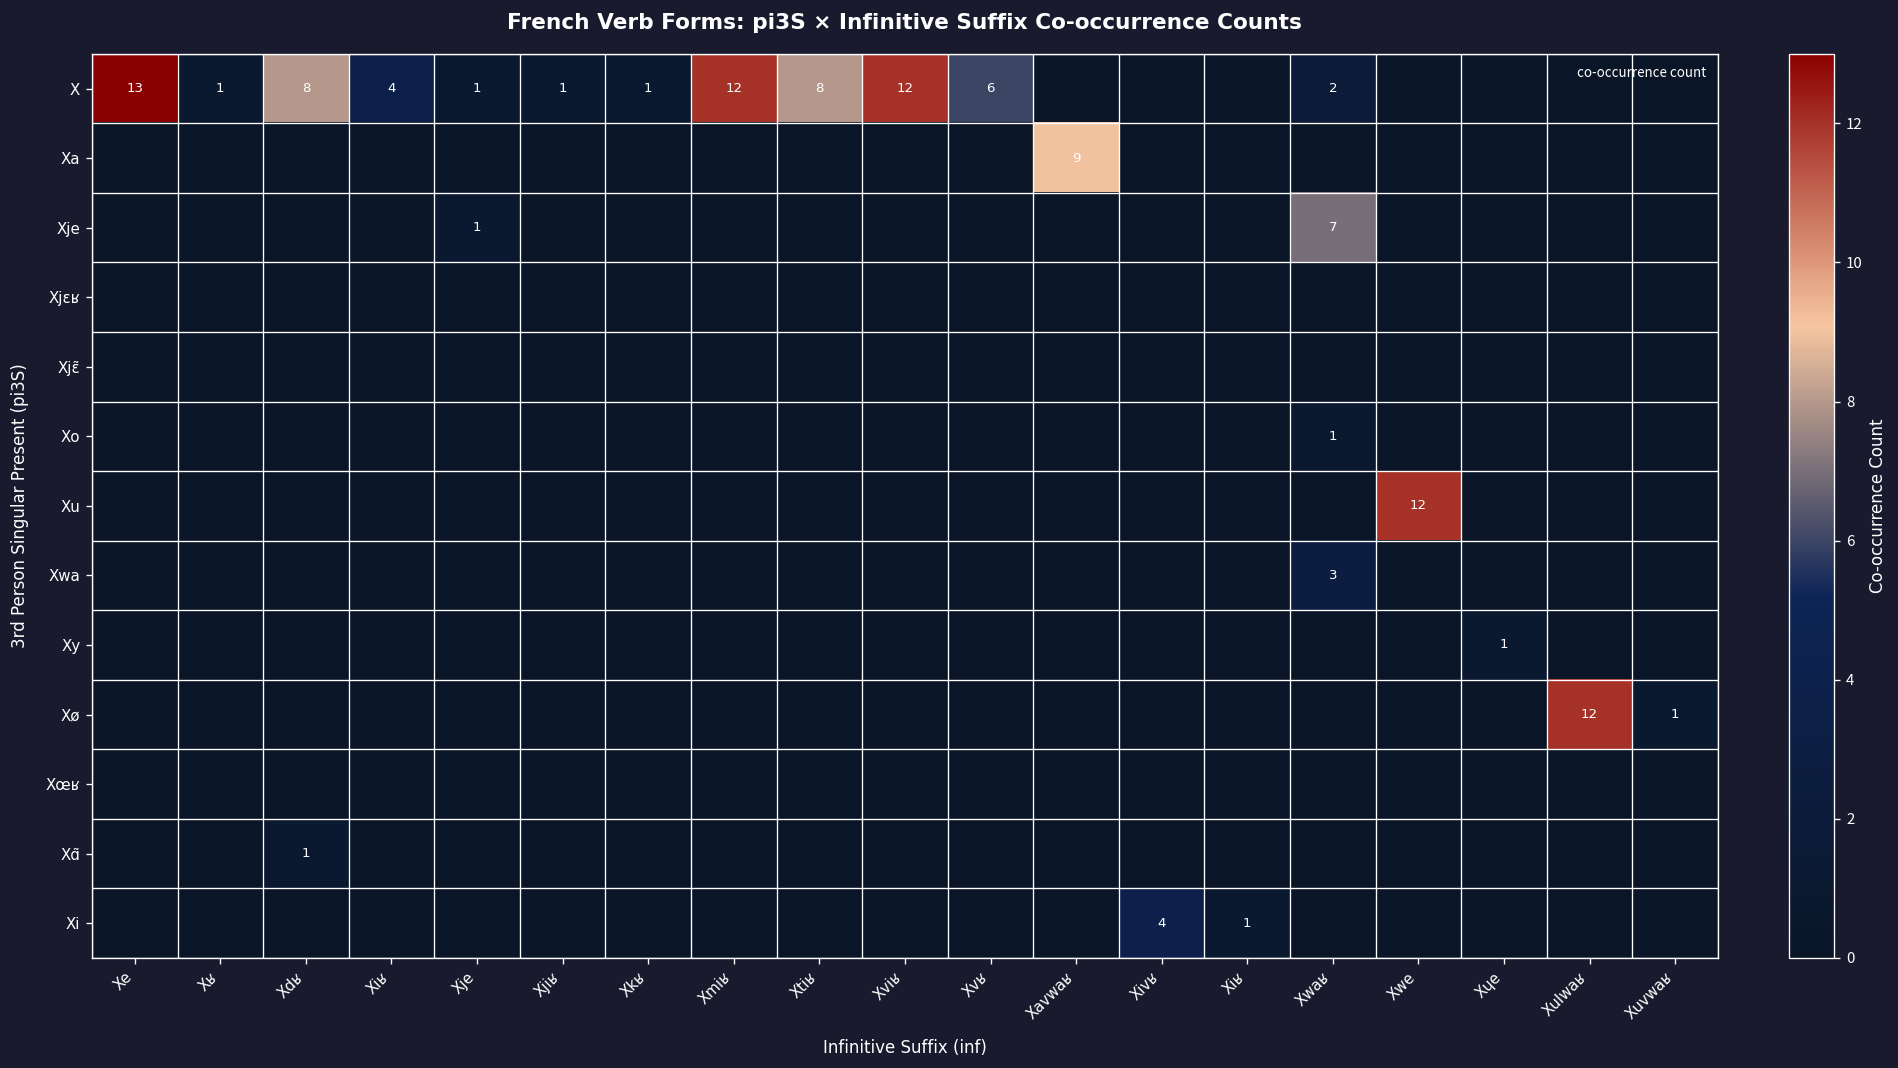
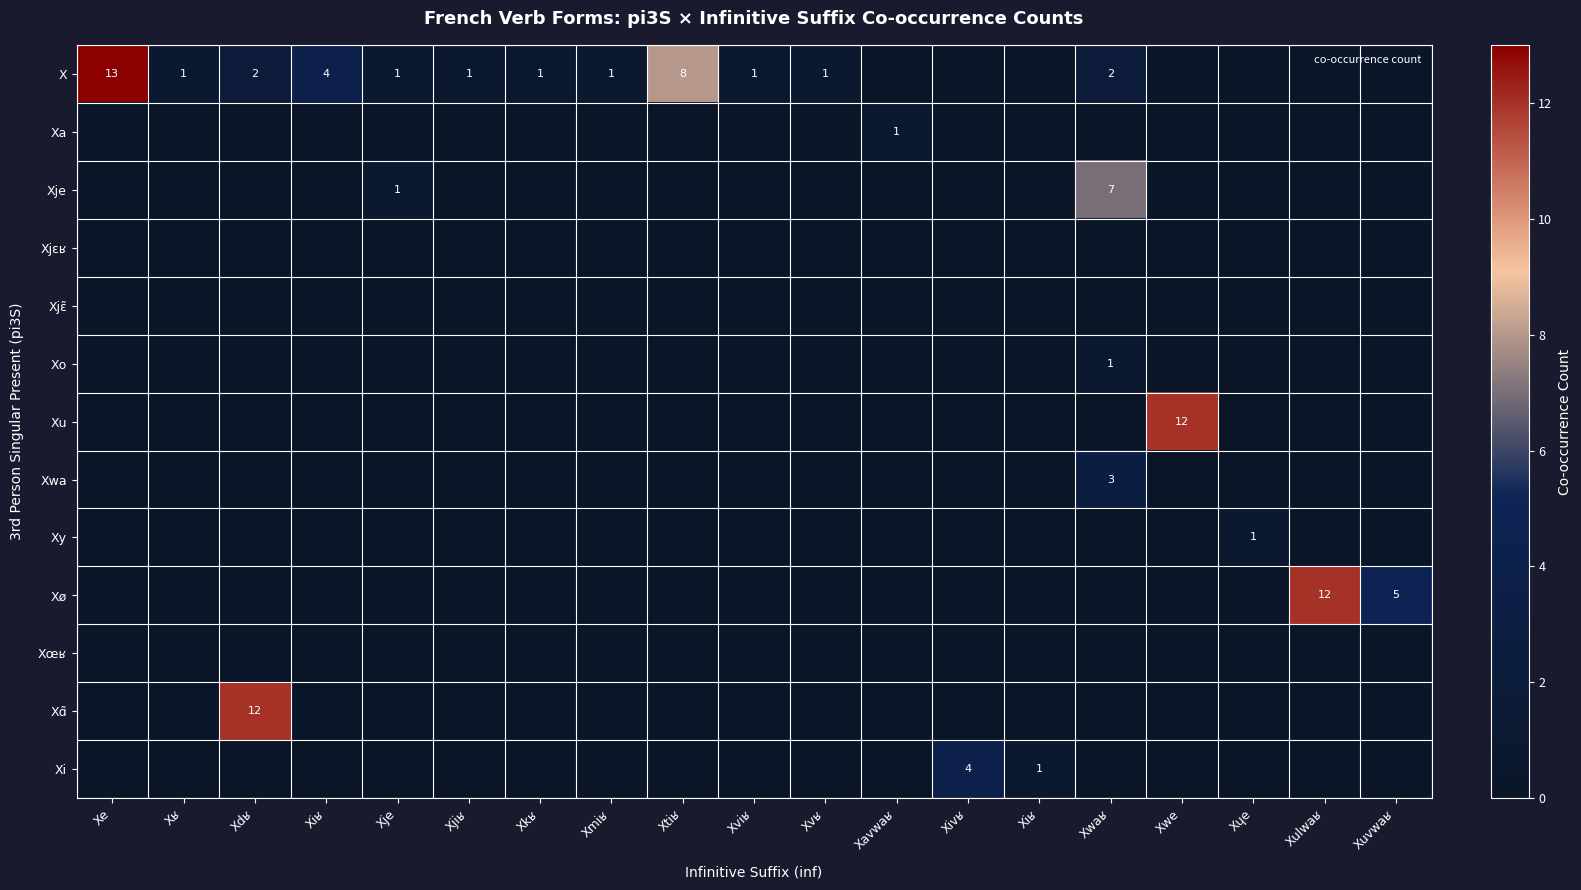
  {
    "X": {
      "Xe": 13,
      "Xʁ": 1,
-     "Xdʁ": 8,
+     "Xdʁ": 2,
      "Xje": 1,
      "Xjiʁ": 1,
      "Xkʁ": 1,
-     "Xmiʁ": 12,
+     "Xmiʁ": 1,
      "Xtiʁ": 8,
-     "Xviʁ": 12,
-     "Xvʁ": 6,
+     "Xviʁ": 1,
+     "Xvʁ": 1,
      "Xwaʁ": 2
    },
    "Xa": {
-     "Xavwaʁ": 9
+     "Xavwaʁ": 1
    },
    "Xje": {
      "Xje": 1,
      "Xwaʁ": 7
    },
    "Xo": {
      "Xwaʁ": 1
    },
    "Xu": {
      "Xwe": 12
    },
    "Xwa": {
      "Xwaʁ": 3
    },
    "Xy": {
      "Xɥe": 1
    },
    "Xø": {
      "Xulwaʁ": 12,
-     "Xuvwaʁ": 1
+     "Xuvwaʁ": 5
    },
    "Xɑ̃": {
-     "Xdʁ": 1
+     "Xdʁ": 12
    },
    "Xi": {
      "Xivʁ": 4
    }
  }
